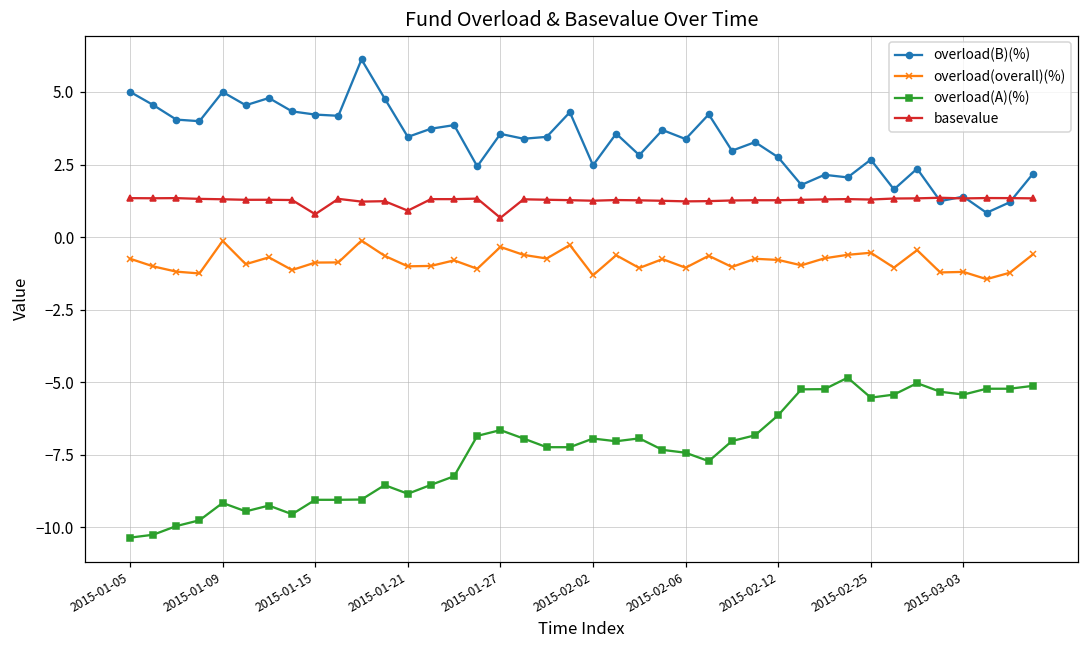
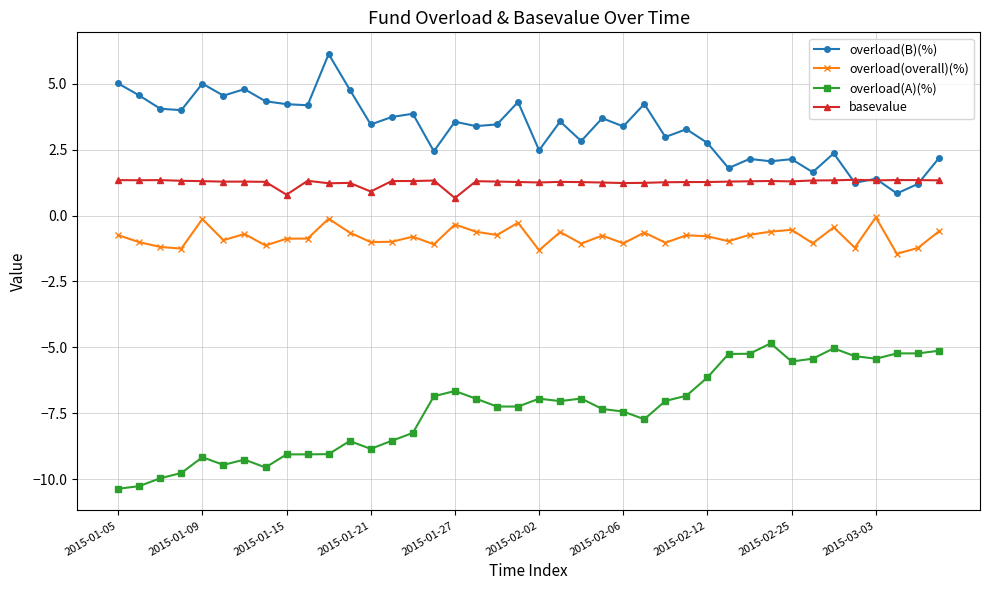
  {
    "overload(B)(%)": {
      "2015-01-05": 5.0,
      "2015-01-09": 5.0,
      "2015-01-15": 4.2,
      "2015-01-21": 3.5,
      "2015-01-27": 3.6,
      "2015-02-02": 2.5,
      "2015-02-06": 3.4,
      "2015-02-12": 2.7,
-     "2015-02-25": 2.7
+     "2015-02-25": 2.1
    },
    "overload(overall)(%)": {
      "2015-01-05": -0.7,
      "2015-01-09": -0.1,
      "2015-01-15": -0.9,
      "2015-01-21": -1.0,
      "2015-01-27": -0.3,
      "2015-02-02": -1.3,
      "2015-02-06": -1.1,
      "2015-02-12": -0.8,
      "2015-02-25": -0.5,
-     "2015-03-03": -1.2
+     "2015-03-03": -0.1
    },
    "overload(A)(%)": {
      "2015-01-05": -10.4,
      "2015-01-09": -9.2,
      "2015-01-15": -9.1,
      "2015-01-21": -8.8,
      "2015-01-27": -6.7,
      "2015-02-02": -6.9,
      "2015-02-06": -7.4,
      "2015-02-12": -6.1,
      "2015-02-25": -5.5,
      "2015-03-03": -5.4
    },
    "basevalue": {
      "2015-01-05": 1.3,
      "2015-01-09": 1.3,
      "2015-01-15": 0.8,
      "2015-01-21": 0.9,
      "2015-01-27": 0.7,
      "2015-02-02": 1.3,
      "2015-02-06": 1.2,
      "2015-02-12": 1.3,
      "2015-02-25": 1.3
    }
  }
